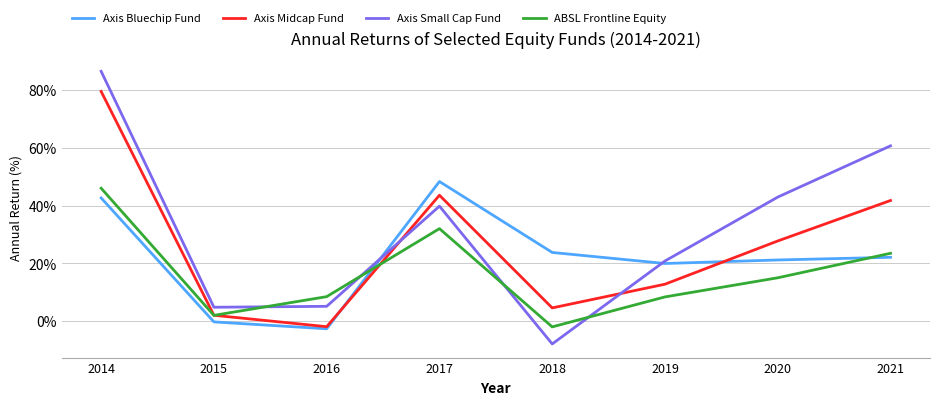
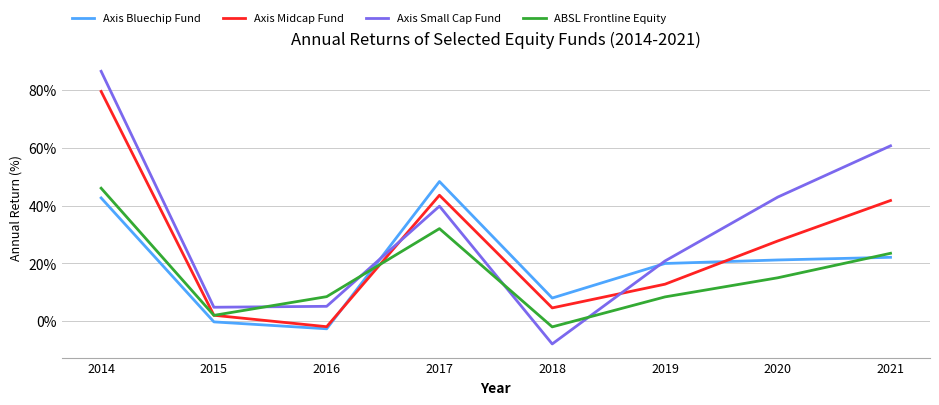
  {
    "Axis Bluechip Fund": {
      "2014": "43%",
      "2015": "0%",
      "2017": "48%",
-     "2018": "24%",
+     "2018": "8%",
      "2020": "21%",
      "2021": "22%"
    },
    "Axis Midcap Fund": {
      "2014": "80%",
      "2017": "44%",
      "2018": "5%",
      "2019": "13%",
      "2020": "28%",
      "2021": "42%"
    },
    "Axis Small Cap Fund": {
      "2014": "87%",
      "2015": "5%",
      "2016": "5%",
      "2017": "40%",
      "2018": "-8%",
      "2020": "43%",
      "2021": "61%"
    },
    "ABSL Frontline Equity": {
      "2014": "46%",
      "2016": "8%",
      "2017": "32%",
      "2018": "-2%",
      "2019": "8%",
      "2020": "15%",
      "2021": "24%"
    }
  }
